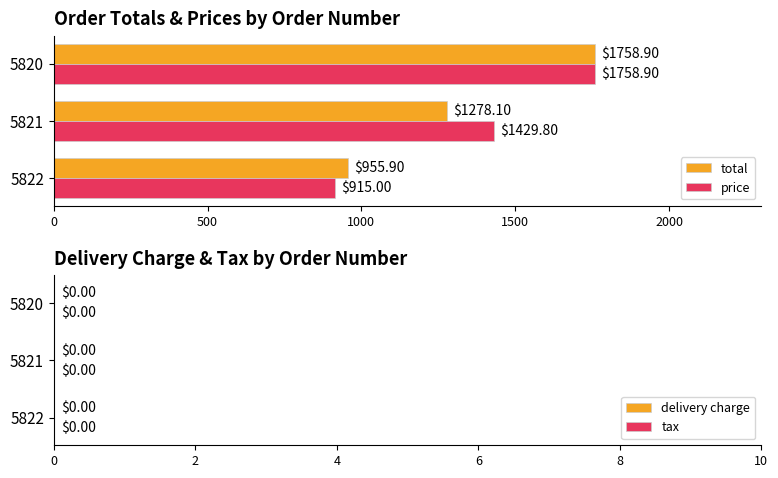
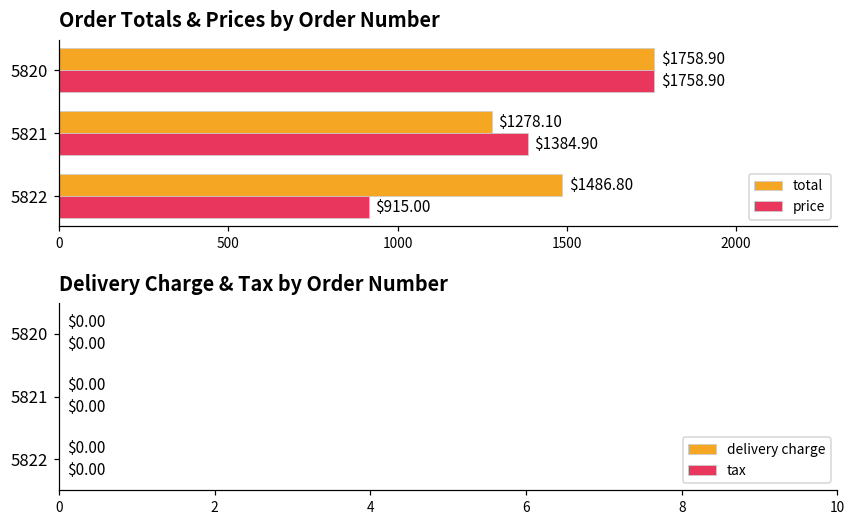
  {
    "Order Totals & Prices by Order Number": {
      "total": {
        "5820": "$1758.90",
        "5821": "$1278.10",
-       "5822": "$955.90"
+       "5822": "$1486.80"
      },
      "price": {
        "5820": "$1758.90",
-       "5821": "$1429.80",
+       "5821": "$1384.90",
        "5822": "$915.00"
      }
    },
    "Delivery Charge & Tax by Order Number": {
      "delivery charge": {
        "5820": "$0.00",
        "5821": "$0.00",
        "5822": "$0.00"
      },
      "tax": {
        "5820": "$0.00",
        "5821": "$0.00",
        "5822": "$0.00"
      }
    }
  }
